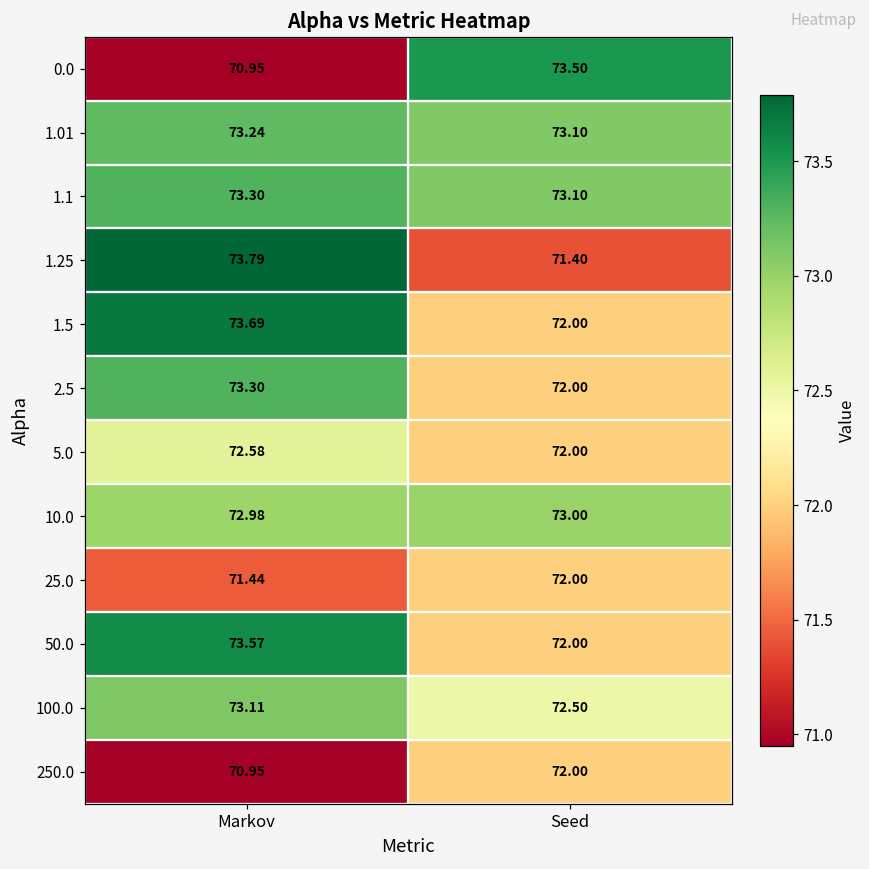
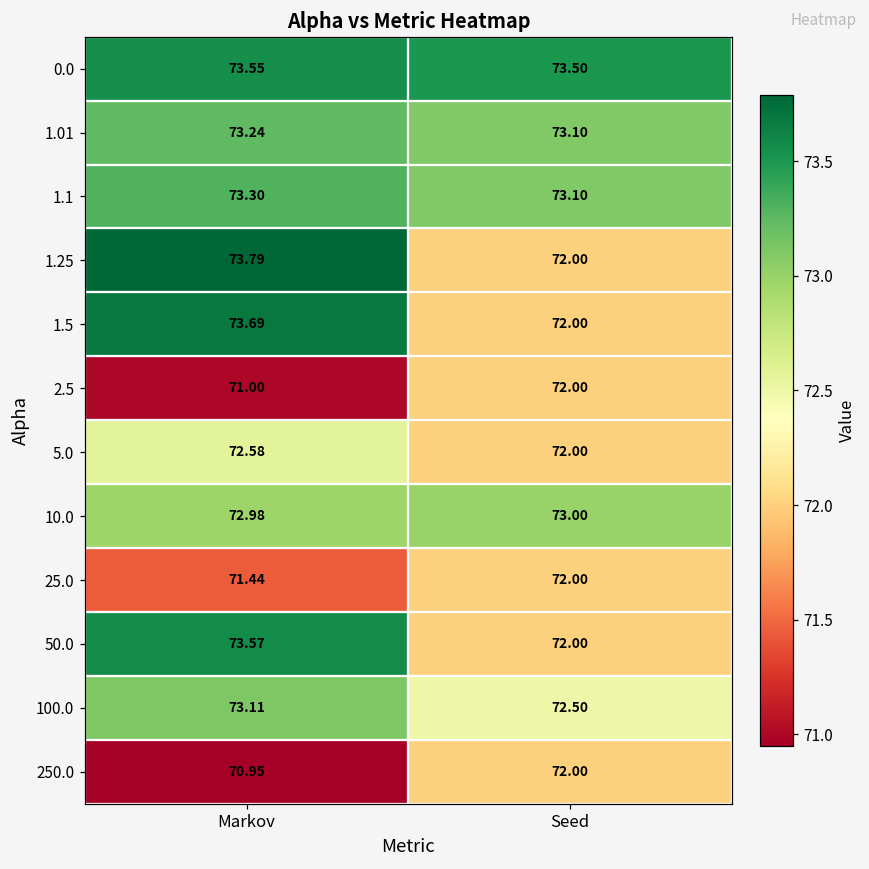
  {
    "0.0": {
-     "Markov": 70.95,
+     "Markov": 73.55,
      "Seed": 73.50
    },
    "1.01": {
      "Markov": 73.24,
      "Seed": 73.10
    },
    "1.1": {
      "Markov": 73.30,
      "Seed": 73.10
    },
    "1.25": {
      "Markov": 73.79,
-     "Seed": 71.40
+     "Seed": 72.00
    },
    "1.5": {
      "Markov": 73.69,
      "Seed": 72.00
    },
    "2.5": {
-     "Markov": 73.30,
+     "Markov": 71.00,
      "Seed": 72.00
    },
    "5.0": {
      "Markov": 72.58,
      "Seed": 72.00
    },
    "10.0": {
      "Markov": 72.98,
      "Seed": 73.00
    },
    "25.0": {
      "Markov": 71.44,
      "Seed": 72.00
    },
    "50.0": {
      "Markov": 73.57,
      "Seed": 72.00
    },
    "100.0": {
      "Markov": 73.11,
      "Seed": 72.50
    },
    "250.0": {
      "Markov": 70.95,
      "Seed": 72.00
    }
  }
